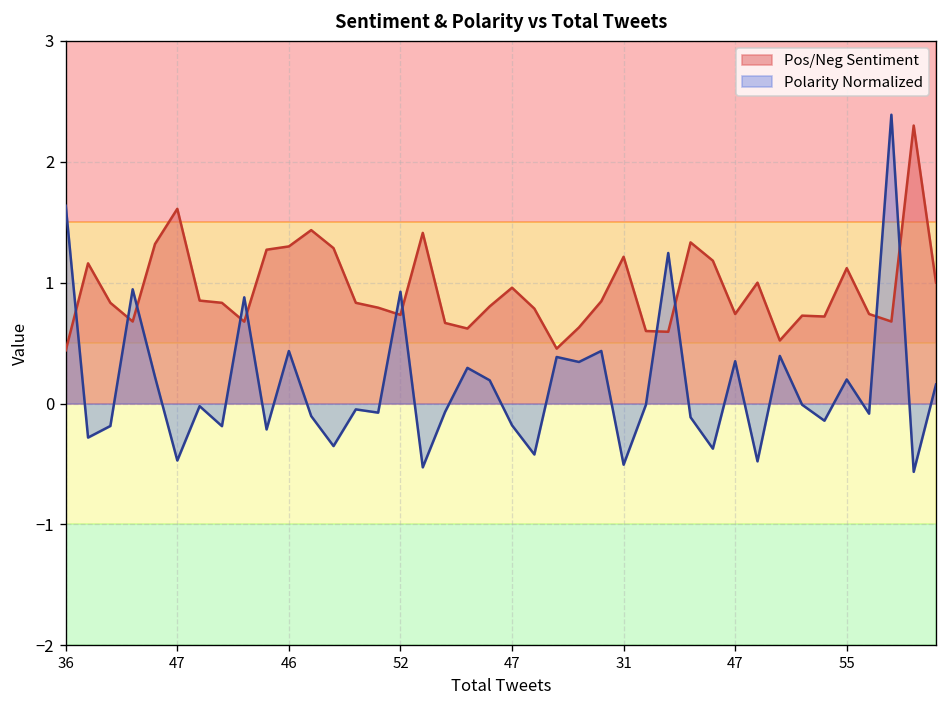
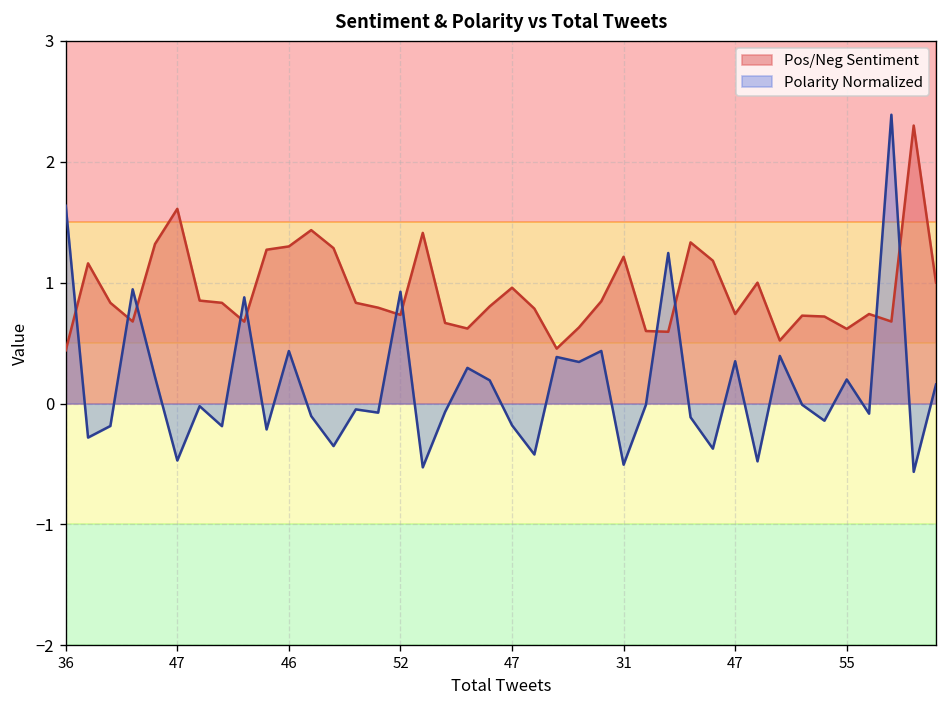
  {
    "Pos/Neg Sentiment": {
      "46": 1.30,
      "52": 0.73,
-     "55": 1.12
+     "55": 0.62
    }
  }
